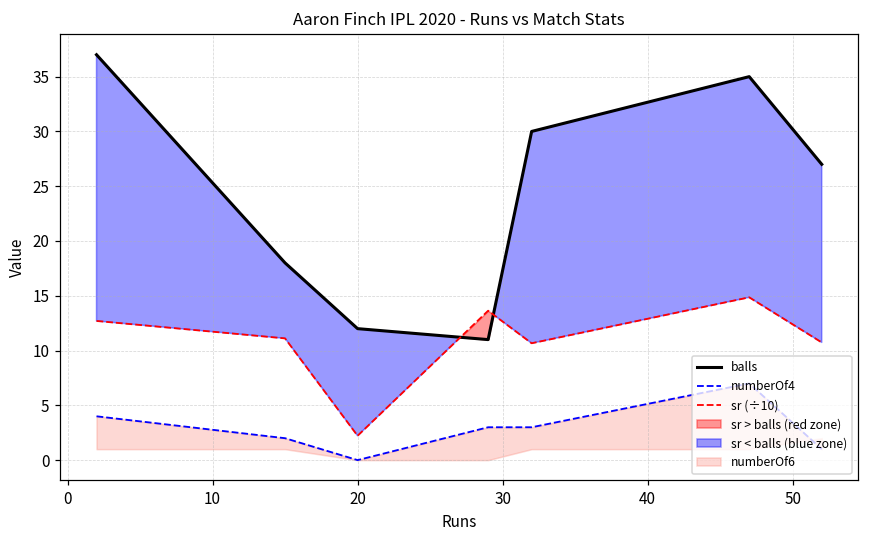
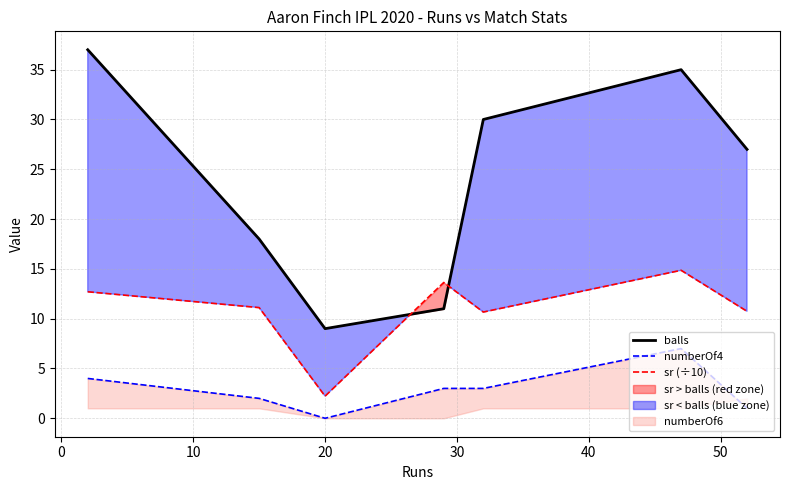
  {
    "balls": {
-     "20": 12
+     "20": 9
    },
    "sr (÷10)": {
      "20": 2
    }
  }
